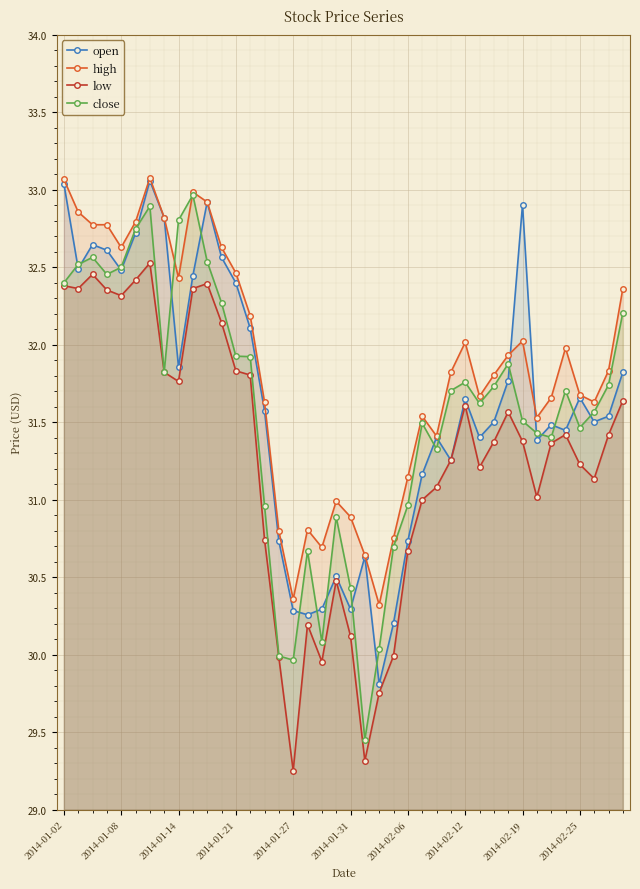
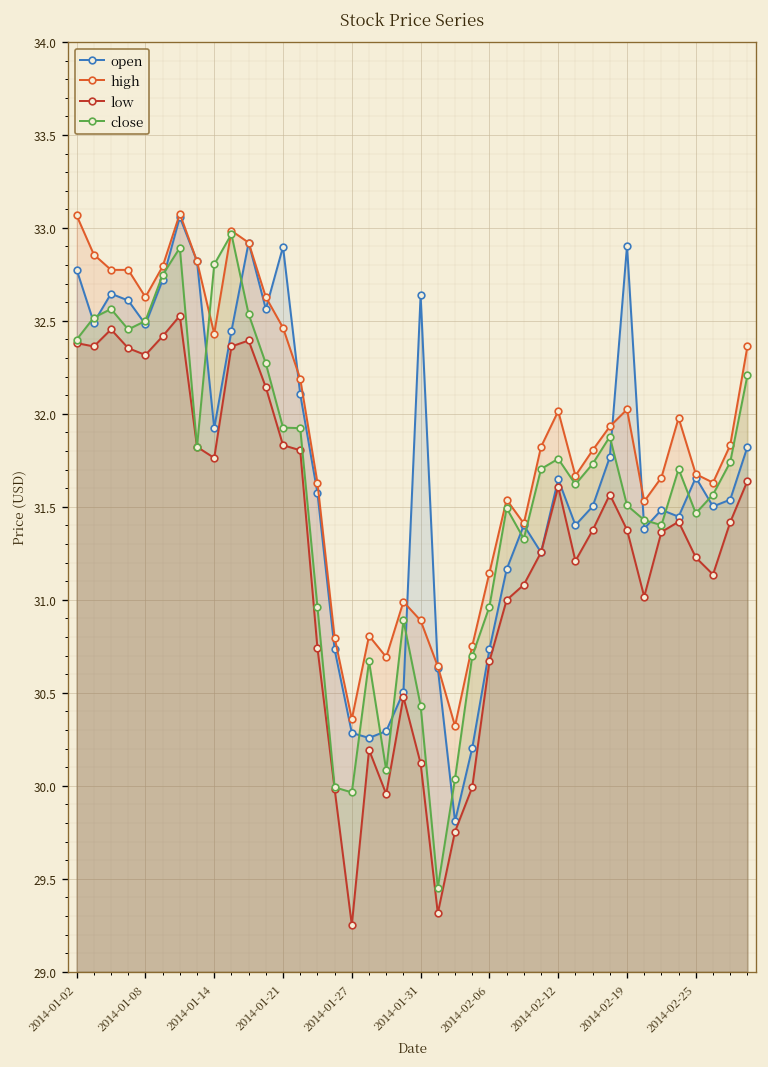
  {
    "open": {
-     "2014-01-02": 33.04,
+     "2014-01-02": 32.78,
      "2014-01-08": 32.48,
-     "2014-01-14": 31.86,
-     "2014-01-21": 32.40,
+     "2014-01-14": 31.92,
+     "2014-01-21": 32.90,
      "2014-01-27": 30.28,
-     "2014-01-31": 30.29,
+     "2014-01-31": 32.64,
      "2014-02-06": 30.73,
      "2014-02-12": 31.65,
      "2014-02-19": 32.90,
      "2014-02-25": 31.66
    },
    "close": {
      "2014-01-02": 32.40,
      "2014-01-08": 32.50,
      "2014-01-14": 32.80,
      "2014-01-21": 31.93,
      "2014-01-27": 29.96,
      "2014-01-31": 30.43,
      "2014-02-06": 30.96,
      "2014-02-12": 31.76,
      "2014-02-19": 31.51,
      "2014-02-25": 31.47
    }
  }
